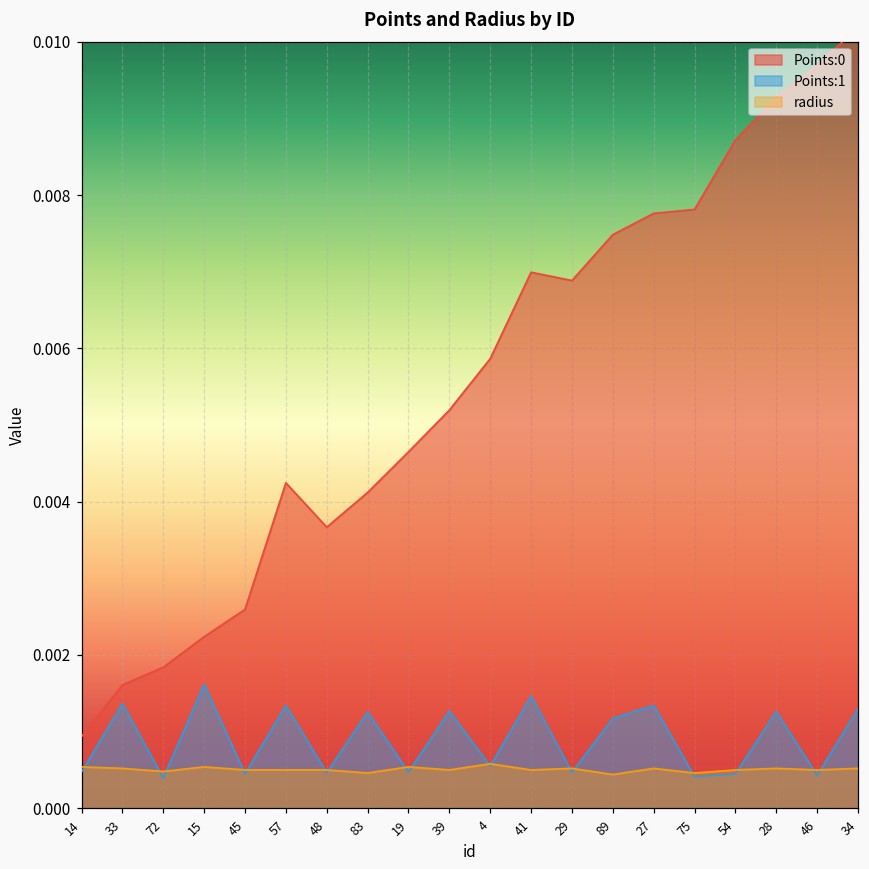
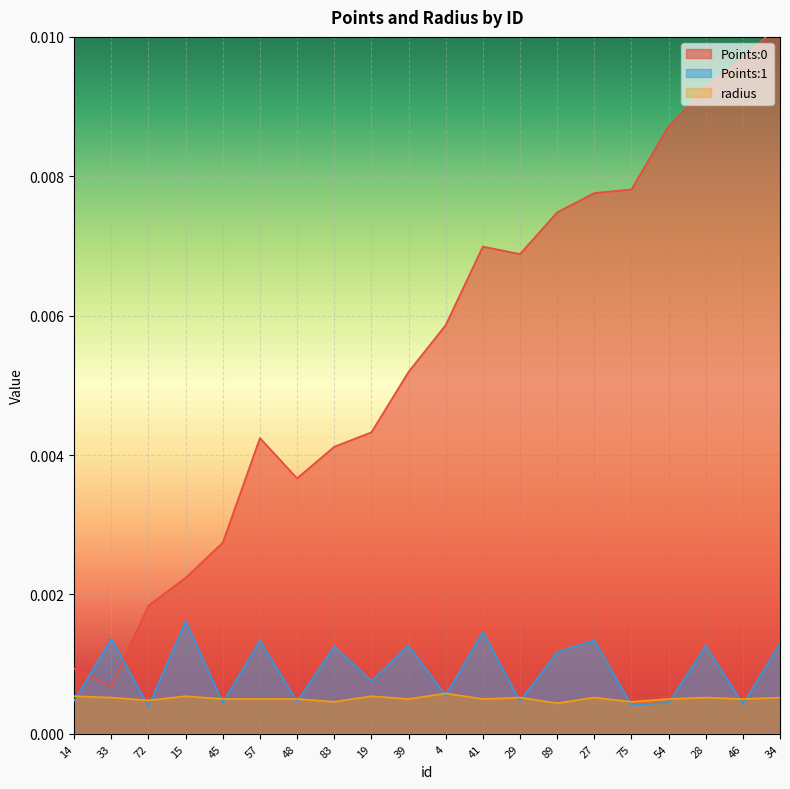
  {
    "Points:0": {
      "14": 0.0009,
-     "33": 0.0016,
+     "33": 0.0007,
      "72": 0.0018,
      "15": 0.0022,
-     "45": 0.0026,
+     "45": 0.0027,
      "57": 0.0042,
      "48": 0.0037,
      "83": 0.0041,
-     "19": 0.0046,
+     "19": 0.0043,
      "39": 0.0052,
      "4": 0.0059,
      "41": 0.0070,
      "29": 0.0069,
      "89": 0.0075,
      "27": 0.0078,
      "75": 0.0078,
      "54": 0.0087
    },
    "Points:1": {
      "14": 0.0005,
      "33": 0.0014,
      "72": 0.0004,
      "15": 0.0016,
      "45": 0.0004,
      "57": 0.0013,
      "48": 0.0005,
      "83": 0.0013,
-     "19": 0.0005,
+     "19": 0.0008,
      "39": 0.0013,
      "41": 0.0015,
      "29": 0.0005,
      "89": 0.0012,
      "27": 0.0013,
      "75": 0.0004,
      "54": 0.0004,
      "28": 0.0013,
      "46": 0.0004,
      "34": 0.0013
    },
    "radius": {
      "14": 0.0005,
      "33": 0.0005,
      "72": 0.0005,
      "15": 0.0005,
      "45": 0.0005,
      "57": 0.0005,
      "48": 0.0005,
      "83": 0.0005,
      "19": 0.0005,
      "39": 0.0005,
      "41": 0.0005,
      "29": 0.0005,
      "89": 0.0004,
      "27": 0.0005,
      "75": 0.0005,
      "54": 0.0005,
      "28": 0.0005,
      "46": 0.0005,
      "34": 0.0005
    }
  }
